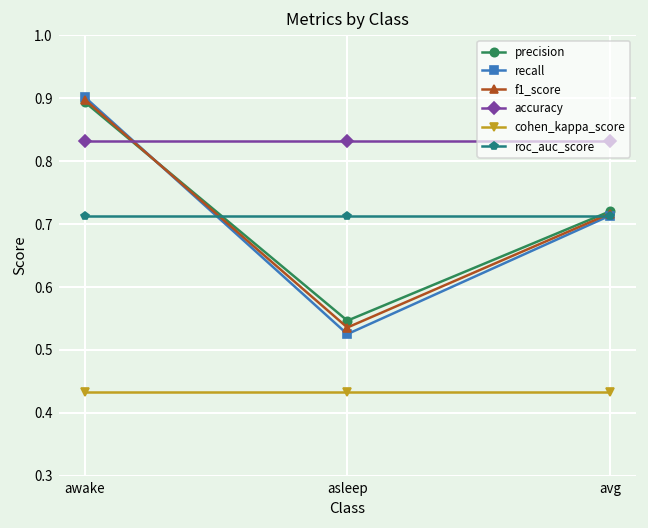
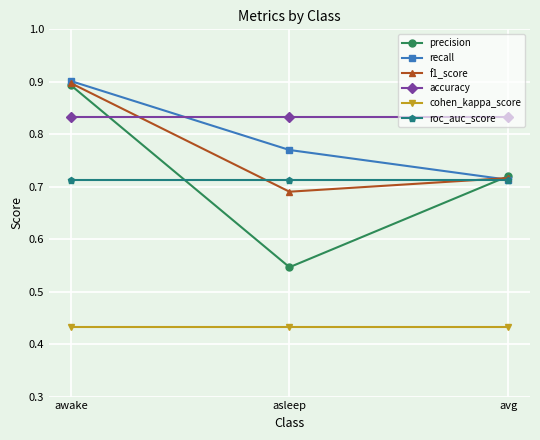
  {
    "recall": {
-     "asleep": 0.53
+     "asleep": 0.77
    },
    "f1_score": {
-     "asleep": 0.54
+     "asleep": 0.69
    },
    "accuracy": {
      "awake": 0.83,
      "asleep": 0.83
    },
    "cohen_kappa_score": {
      "awake": 0.43,
      "asleep": 0.43,
      "avg": 0.43
    }
  }
